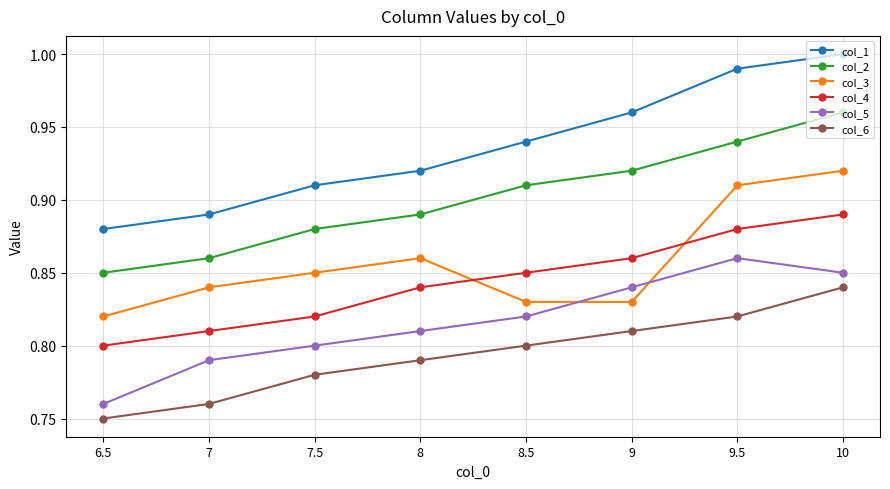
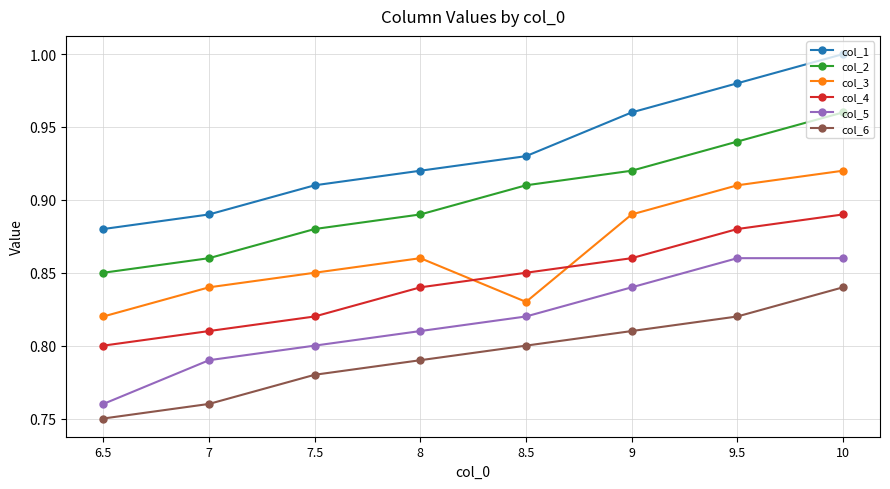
  {
    "col_1": {
      "6.5": 0.88,
      "7": 0.89,
      "7.5": 0.91,
      "8": 0.92,
-     "8.5": 0.94,
+     "8.5": 0.93,
      "9": 0.96,
-     "9.5": 0.99
+     "9.5": 0.98
    },
    "col_2": {
      "6.5": 0.85,
      "7": 0.86,
      "7.5": 0.88,
      "8": 0.89,
      "8.5": 0.91,
      "9": 0.92,
      "9.5": 0.94
    },
    "col_3": {
      "6.5": 0.82,
      "7": 0.84,
      "7.5": 0.85,
      "8": 0.86,
      "8.5": 0.83,
-     "9": 0.83,
+     "9": 0.89,
      "9.5": 0.91,
      "10": 0.92
    },
    "col_4": {
      "6.5": 0.80,
      "7": 0.81,
      "7.5": 0.82,
      "8": 0.84,
      "8.5": 0.85,
      "9": 0.86,
      "9.5": 0.88,
      "10": 0.89
    },
    "col_5": {
      "6.5": 0.76,
      "7": 0.79,
      "7.5": 0.80,
      "8": 0.81,
      "8.5": 0.82,
      "9": 0.84,
      "9.5": 0.86,
-     "10": 0.85
+     "10": 0.86
    },
    "col_6": {
      "6.5": 0.75,
      "7": 0.76,
      "7.5": 0.78,
      "8": 0.79,
      "8.5": 0.80,
      "9": 0.81,
      "9.5": 0.82,
      "10": 0.84
    }
  }
